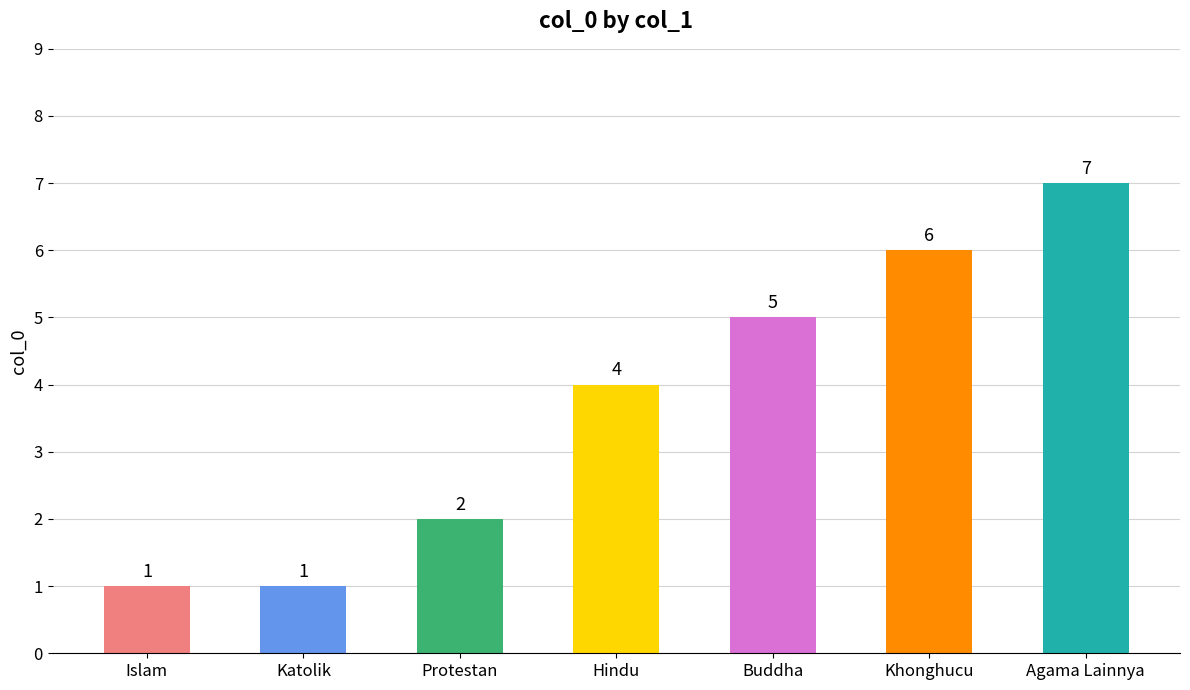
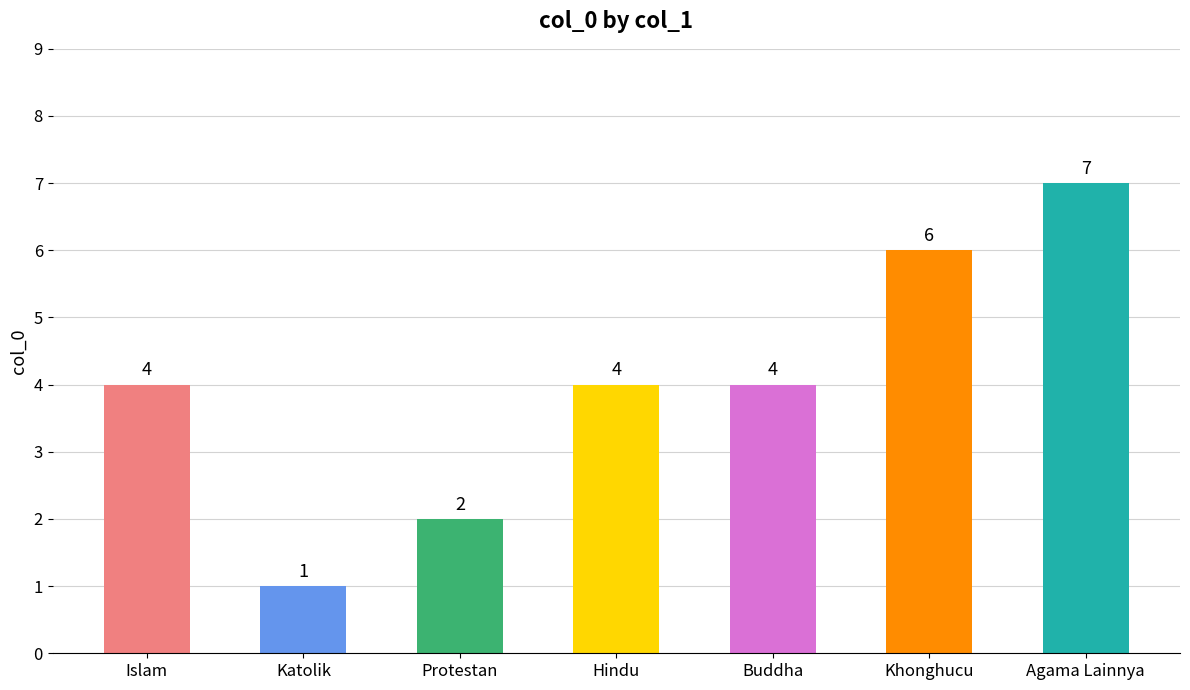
  {
-   "Islam": 1,
+   "Islam": 4,
    "Katolik": 1,
    "Protestan": 2,
    "Hindu": 4,
-   "Buddha": 5,
+   "Buddha": 4,
    "Khonghucu": 6,
    "Agama Lainnya": 7
  }
